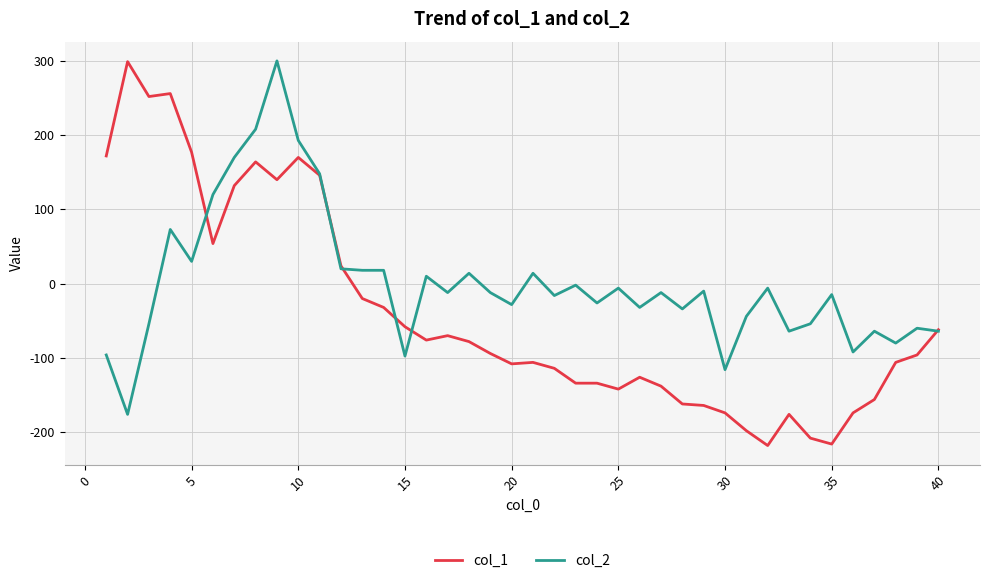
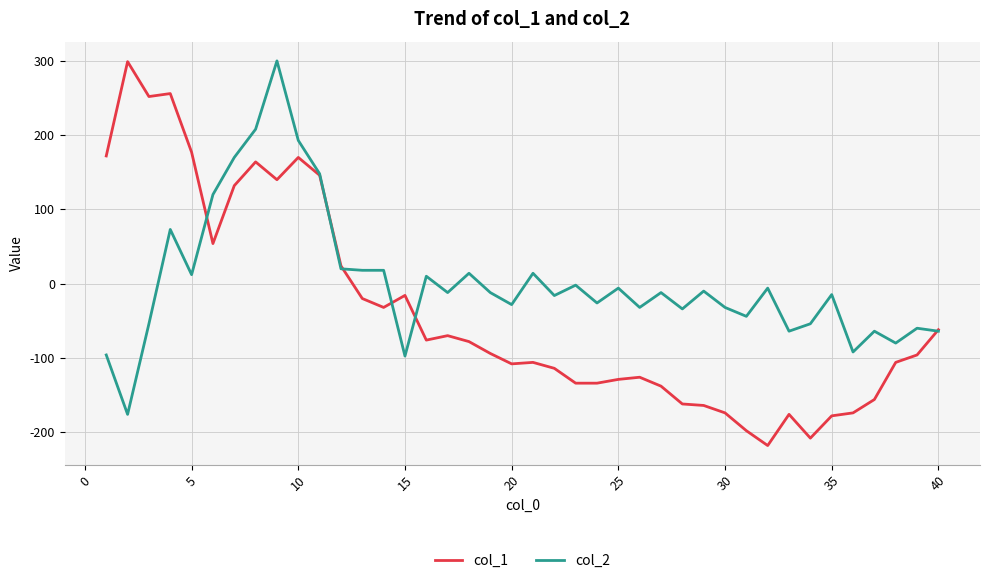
  {
    "col_1": {
      "5": 180,
      "10": 170,
-     "15": -60,
+     "15": -20,
      "20": -110,
-     "25": -140,
+     "25": -130,
      "30": -170,
-     "35": -220
+     "35": -180
    },
    "col_2": {
-     "5": 30,
+     "5": 10,
      "10": 190,
      "15": -100,
      "20": -30,
      "25": -10,
-     "30": -120,
+     "30": -30,
      "35": -10
    }
  }
